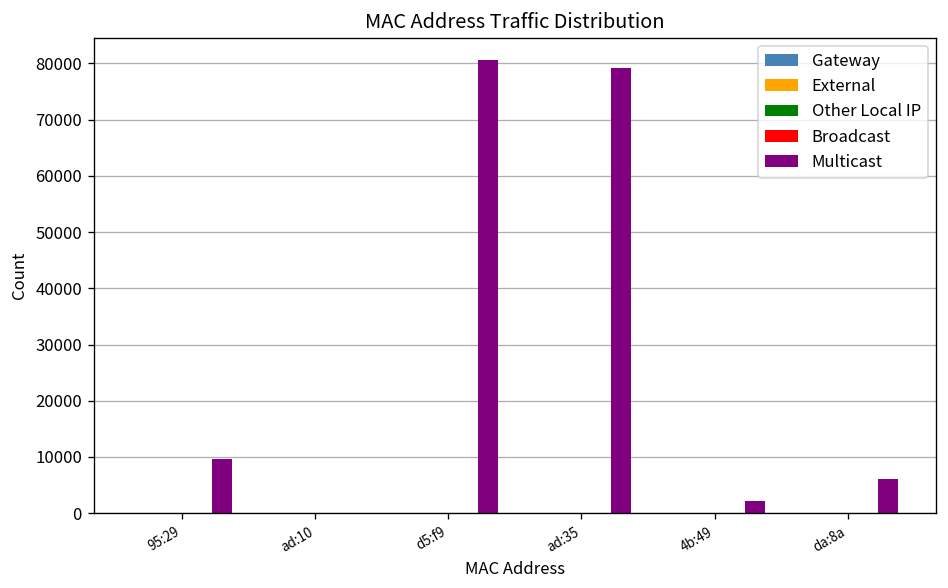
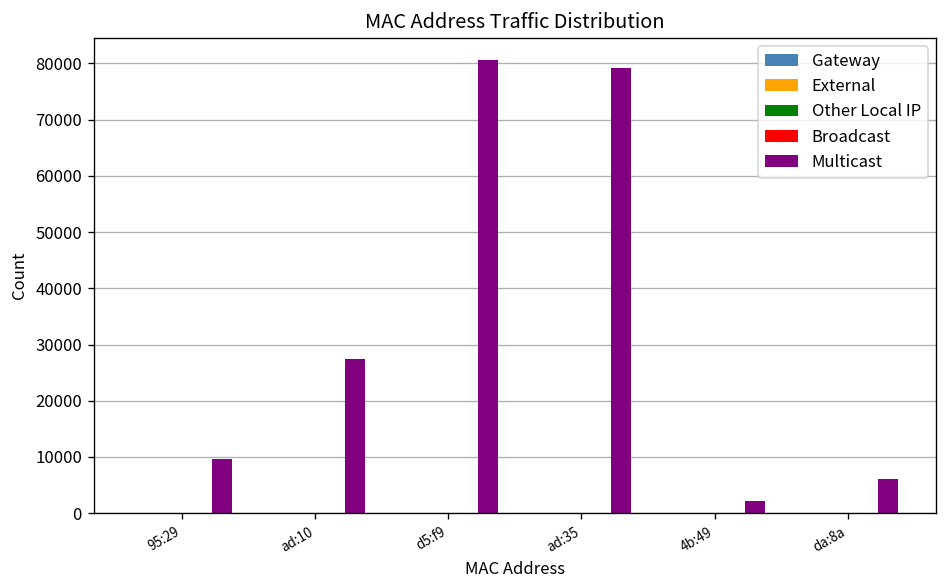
  {
    "Gateway": {
      "95:29": 0,
      "ad:10": 0,
      "d5:f9": 0,
      "ad:35": 0,
      "4b:49": 0,
      "da:8a": 0
    },
    "External": {
      "95:29": 0,
      "ad:10": 0,
      "d5:f9": 0,
      "ad:35": 0,
      "4b:49": 0,
      "da:8a": 0
    },
    "Other Local IP": {
      "95:29": 0,
      "ad:10": 0,
      "d5:f9": 0,
      "ad:35": 0,
      "4b:49": 0,
      "da:8a": 0
    },
    "Broadcast": {
      "95:29": 0,
      "ad:10": 0,
      "d5:f9": 0,
      "ad:35": 0,
      "4b:49": 0,
      "da:8a": 0
    },
    "Multicast": {
      "95:29": 10000,
-     "ad:10": 0,
+     "ad:10": 27000,
      "d5:f9": 81000,
      "ad:35": 79000,
      "4b:49": 2000,
      "da:8a": 6000
    }
  }
